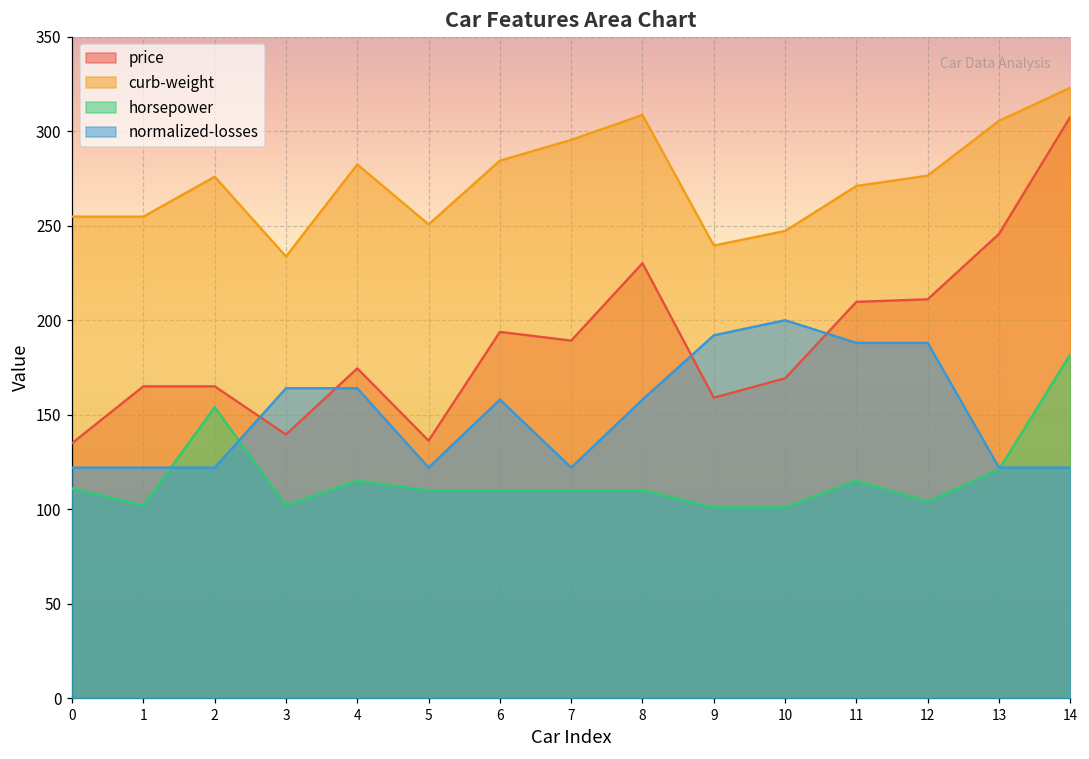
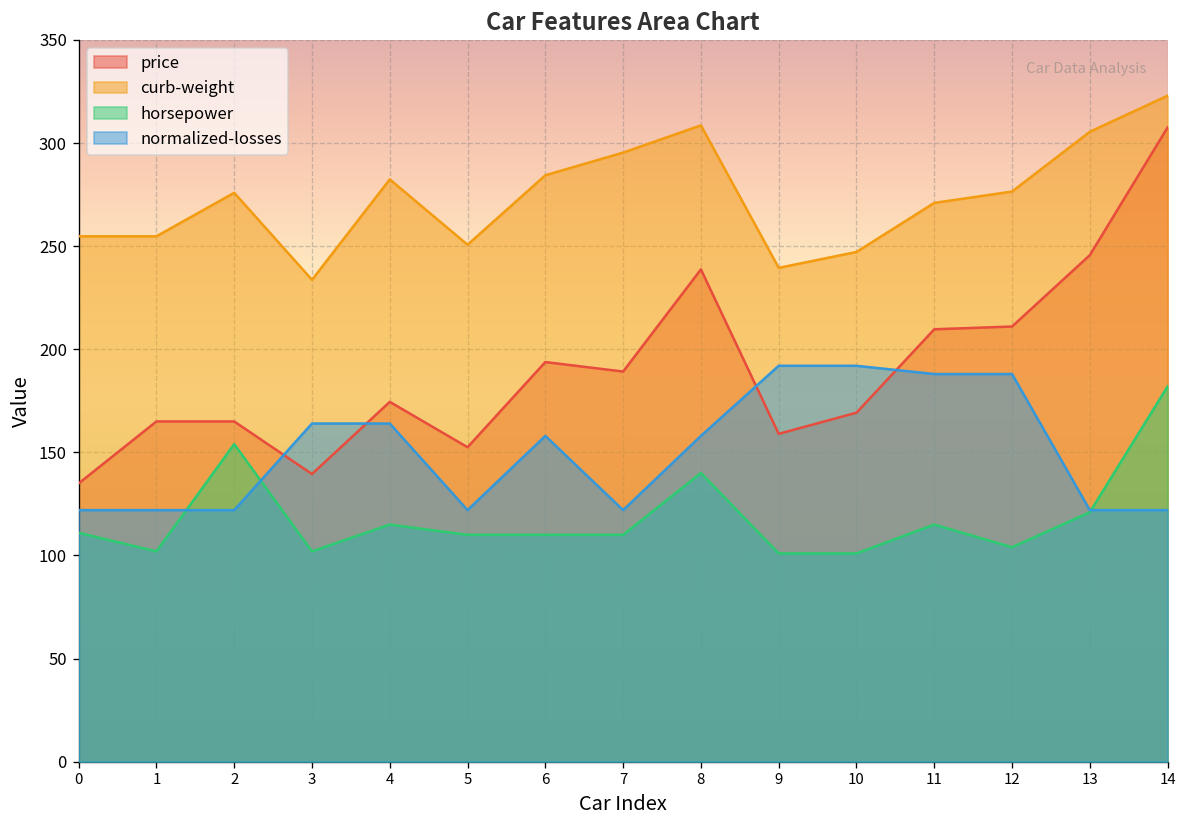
  {
    "price": {
      "0": 135,
      "1": 165,
      "2": 165,
      "3": 140,
      "4": 175,
-     "5": 136,
+     "5": 153,
      "6": 194,
      "7": 189,
-     "8": 230,
+     "8": 239,
      "9": 159,
      "10": 169,
      "11": 210,
      "12": 211,
      "13": 246,
      "14": 308
    },
    "curb-weight": {
      "0": 255,
      "1": 255,
      "2": 276,
      "3": 234,
      "4": 282,
      "5": 251,
      "6": 284,
      "7": 295,
      "8": 309,
      "9": 240,
      "10": 247,
      "11": 271,
      "12": 277,
      "13": 306,
      "14": 323
    },
    "horsepower": {
      "0": 111,
      "1": 102,
      "2": 154,
      "3": 102,
      "4": 115,
      "5": 110,
      "6": 110,
      "7": 110,
-     "8": 110,
+     "8": 140,
      "9": 101,
      "10": 101,
      "11": 115,
      "12": 104,
      "14": 182
    },
    "normalized-losses": {
      "0": 122,
      "1": 122,
      "2": 122,
      "3": 164,
      "4": 164,
      "5": 122,
      "6": 158,
      "7": 122,
      "8": 158,
      "9": 192,
-     "10": 200,
+     "10": 192,
      "11": 188,
      "12": 188,
      "14": 122
    }
  }
